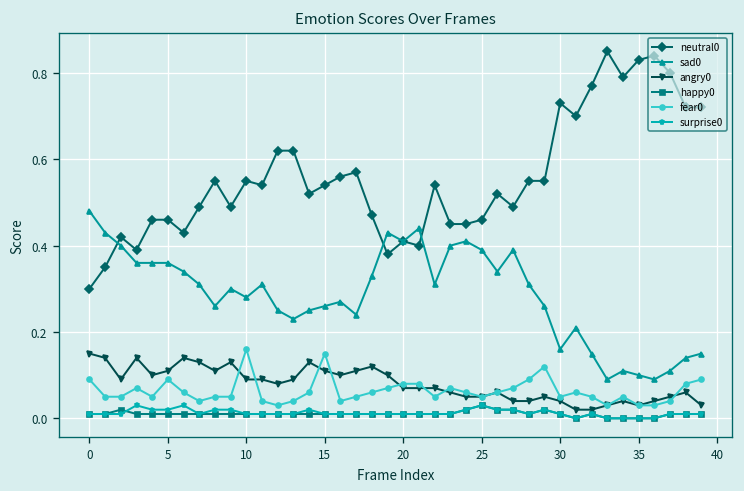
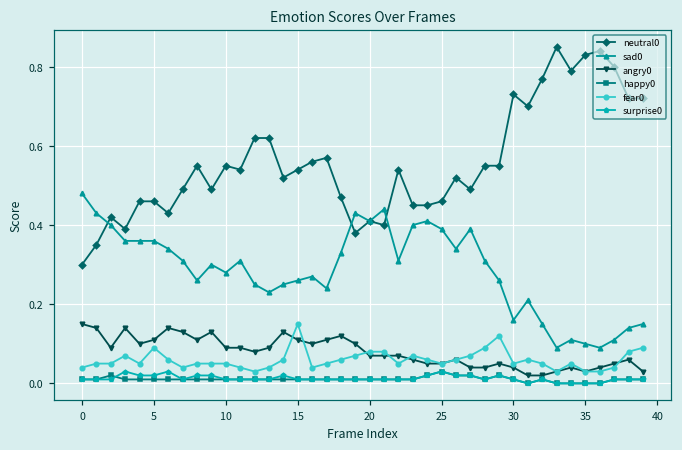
  {
    "fear0": {
-     "0": 0.09,
+     "0": 0.04,
      "5": 0.09,
-     "10": 0.16,
+     "10": 0.05,
      "15": 0.15,
      "20": 0.08,
      "30": 0.05
    }
  }
